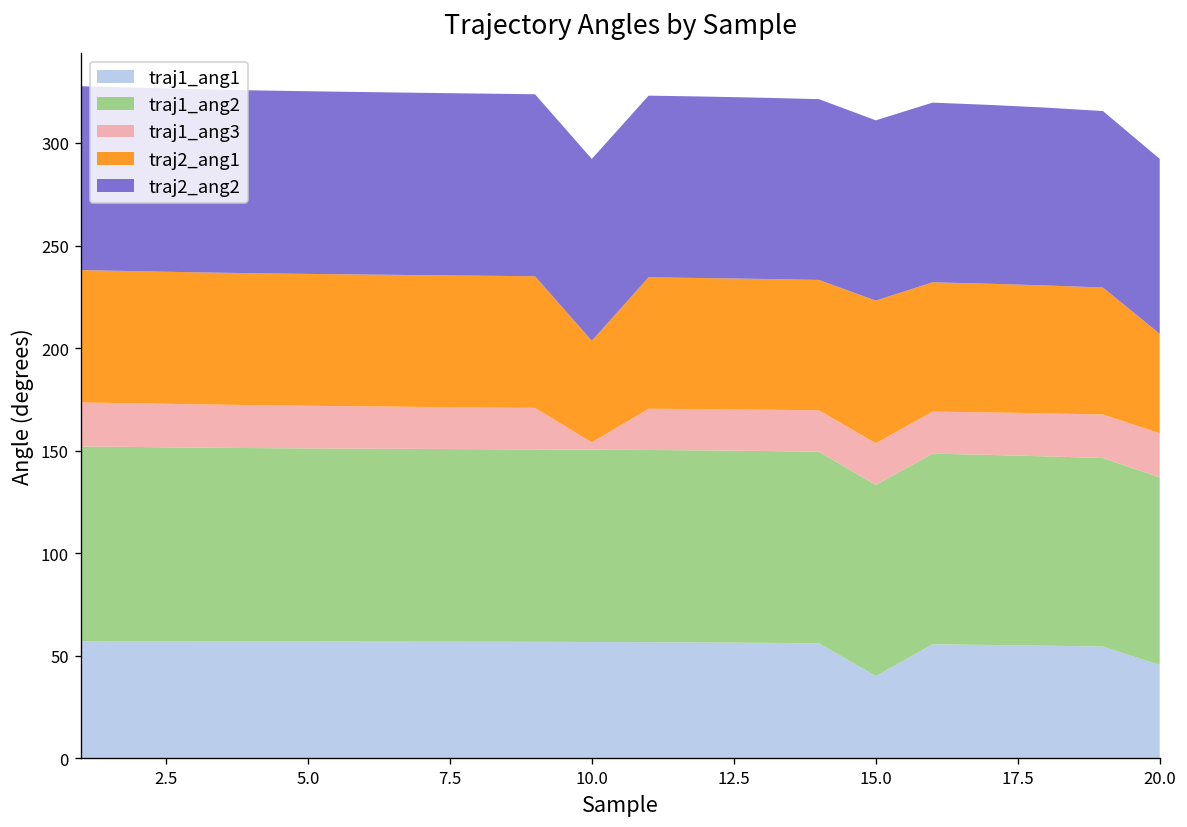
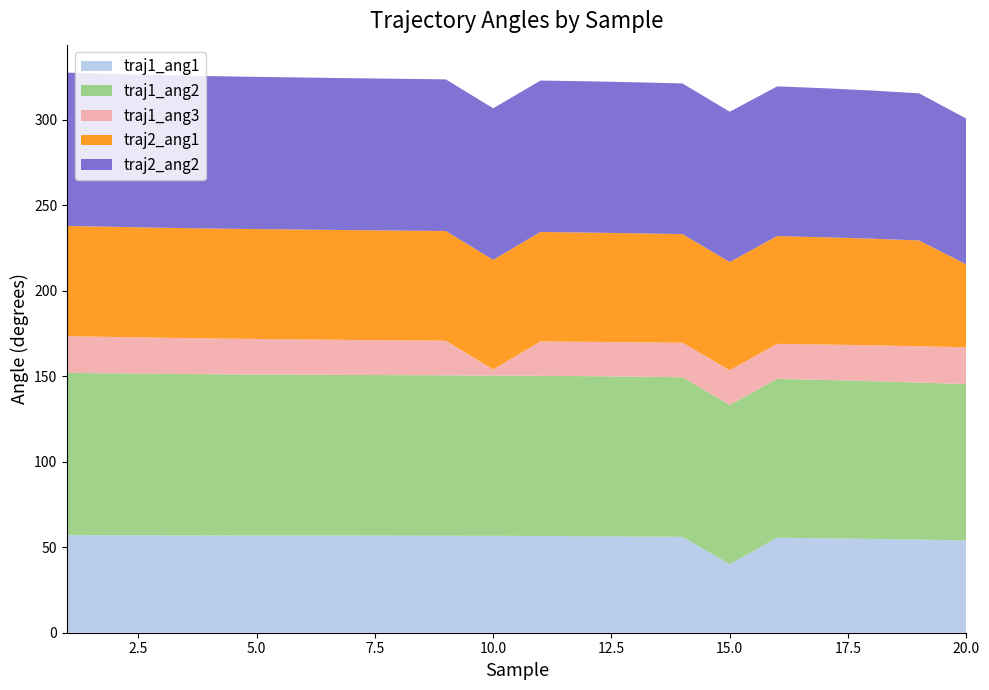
  {
    "traj1_ang1": {
      "5.0": 57,
      "10.0": 57,
      "15.0": 40,
-     "20.0": 46
+     "20.0": 54
    },
    "traj1_ang2": {
      "5.0": 94,
      "10.0": 94,
      "15.0": 93,
      "20.0": 91
    },
    "traj1_ang3": {
      "5.0": 21,
      "10.0": 4,
      "15.0": 20,
      "20.0": 22
    },
    "traj2_ang1": {
      "5.0": 64,
-     "10.0": 50,
-     "15.0": 70,
+     "10.0": 64,
+     "15.0": 63,
      "20.0": 48
    },
    "traj2_ang2": {
      "5.0": 89,
      "10.0": 89,
      "15.0": 88,
      "20.0": 85
    }
  }
